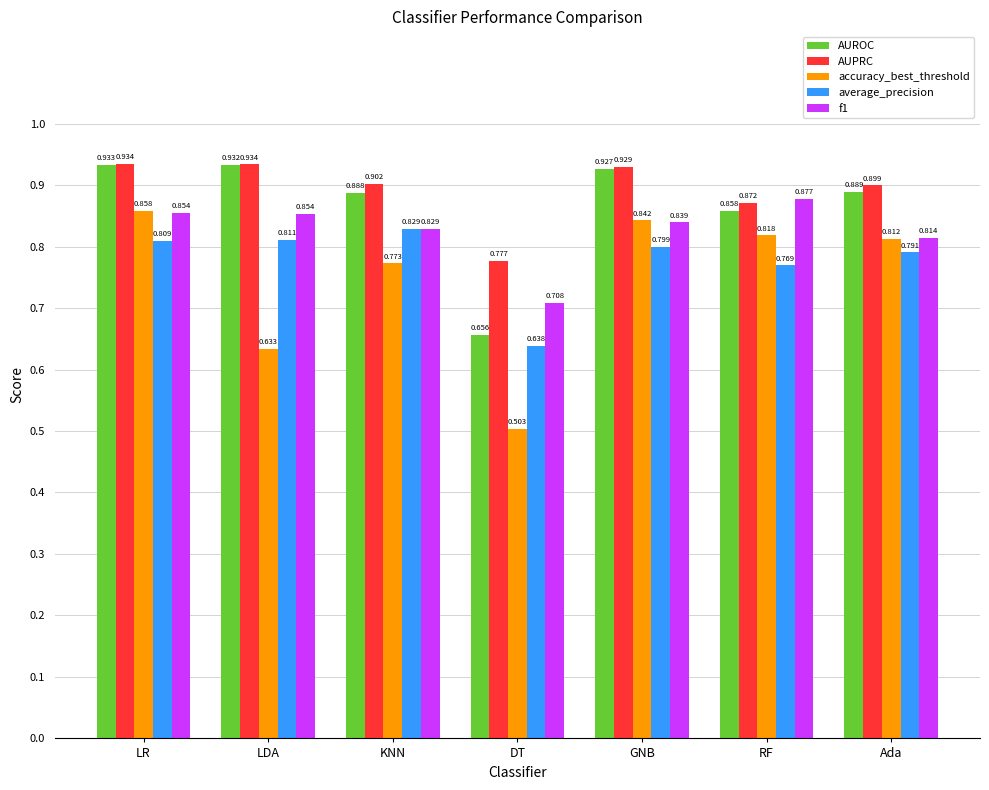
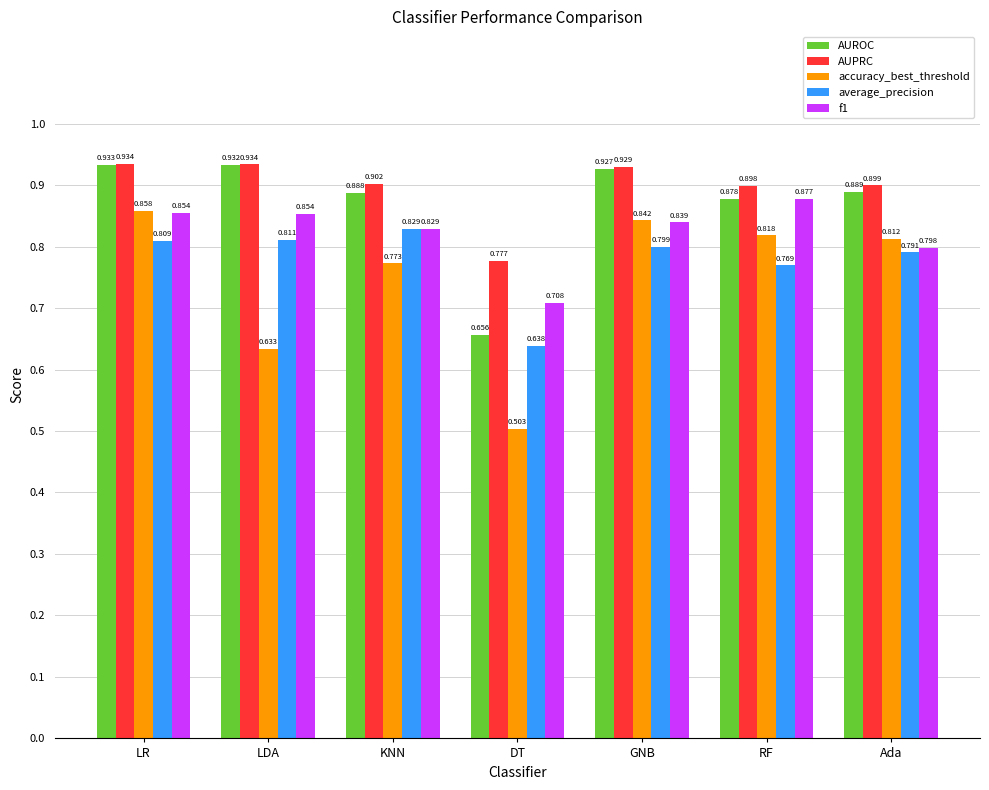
  {
    "AUROC": {
      "LR": 0.933,
      "LDA": 0.932,
      "KNN": 0.888,
      "DT": 0.656,
      "GNB": 0.927,
-     "RF": 0.858,
+     "RF": 0.878,
      "Ada": 0.889
    },
    "AUPRC": {
      "LR": 0.934,
      "LDA": 0.934,
      "KNN": 0.902,
      "DT": 0.777,
      "GNB": 0.929,
-     "RF": 0.872,
+     "RF": 0.898,
      "Ada": 0.899
    },
    "accuracy_best_threshold": {
      "LR": 0.858,
      "LDA": 0.633,
      "KNN": 0.773,
      "DT": 0.503,
      "GNB": 0.842,
      "RF": 0.818,
      "Ada": 0.812
    },
    "average_precision": {
      "LR": 0.809,
      "LDA": 0.811,
      "KNN": 0.829,
      "DT": 0.638,
      "GNB": 0.799,
      "RF": 0.769,
      "Ada": 0.791
    },
    "f1": {
      "LR": 0.854,
      "LDA": 0.854,
      "KNN": 0.829,
      "DT": 0.708,
      "GNB": 0.839,
      "RF": 0.877,
-     "Ada": 0.814
+     "Ada": 0.798
    }
  }
